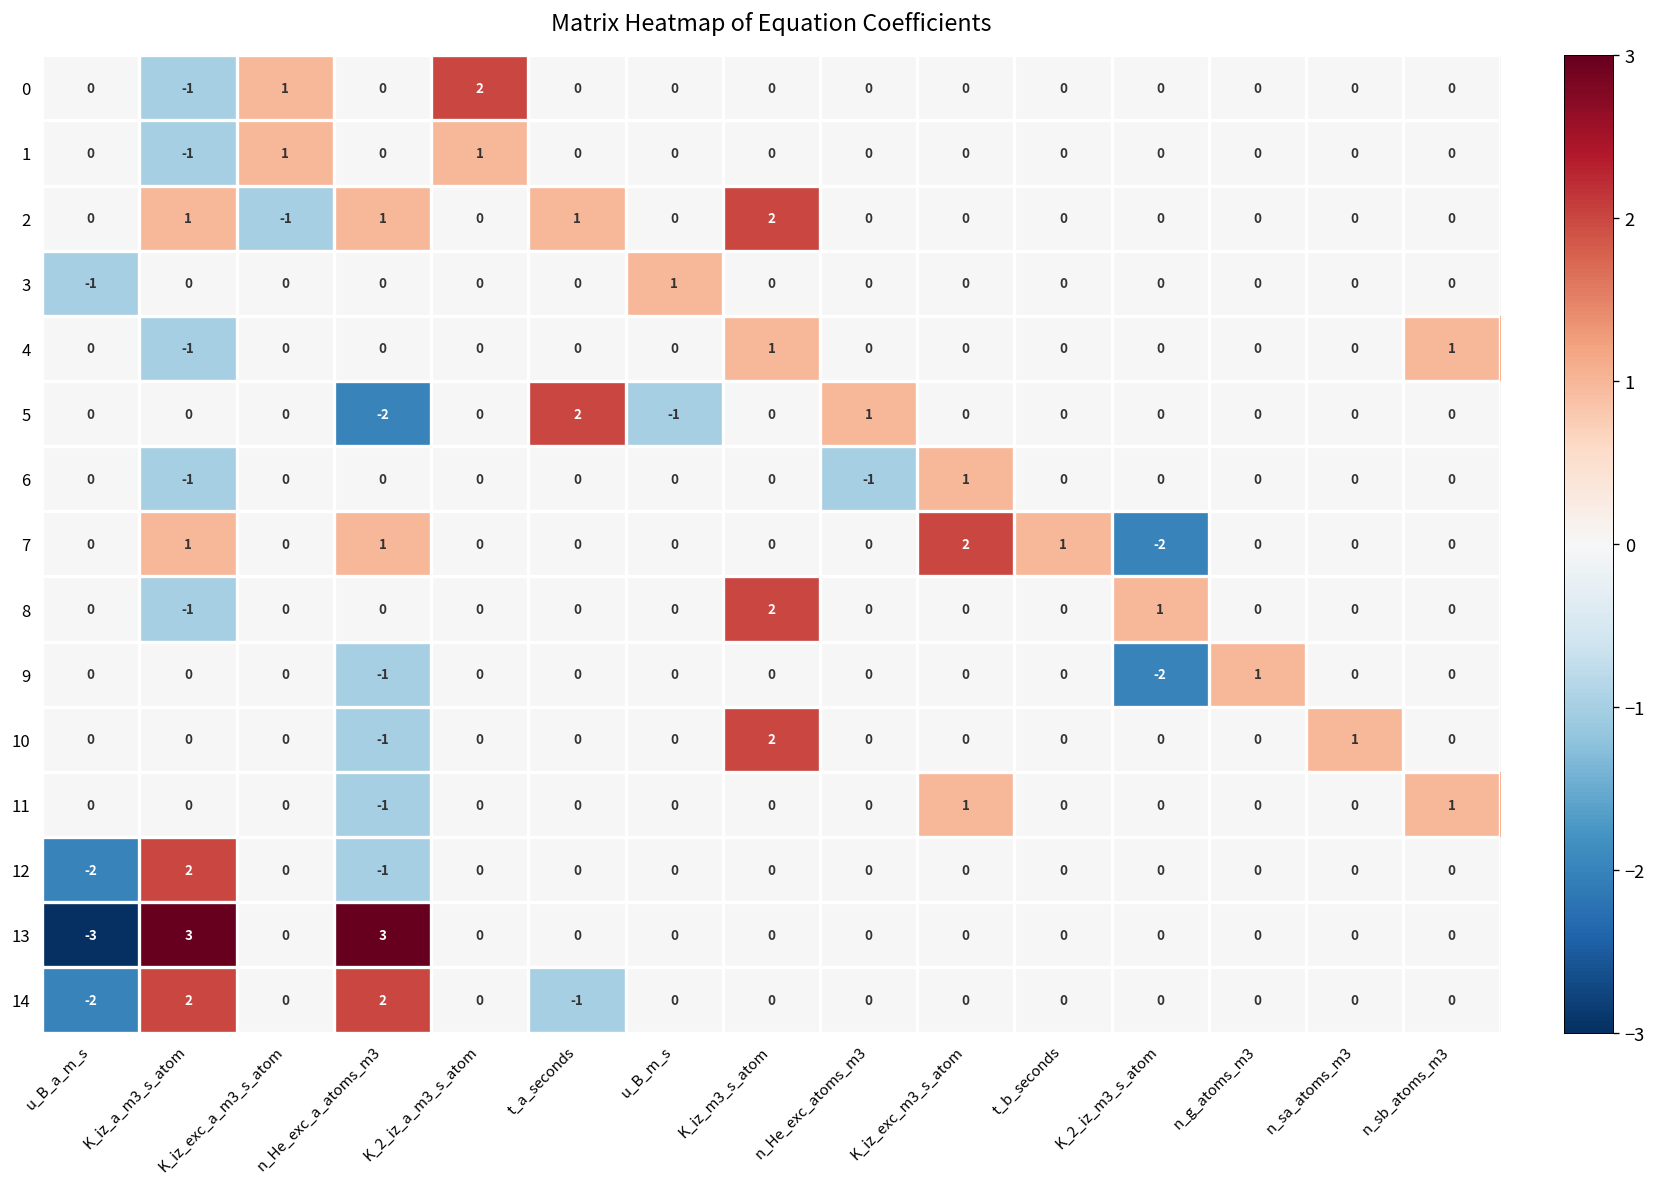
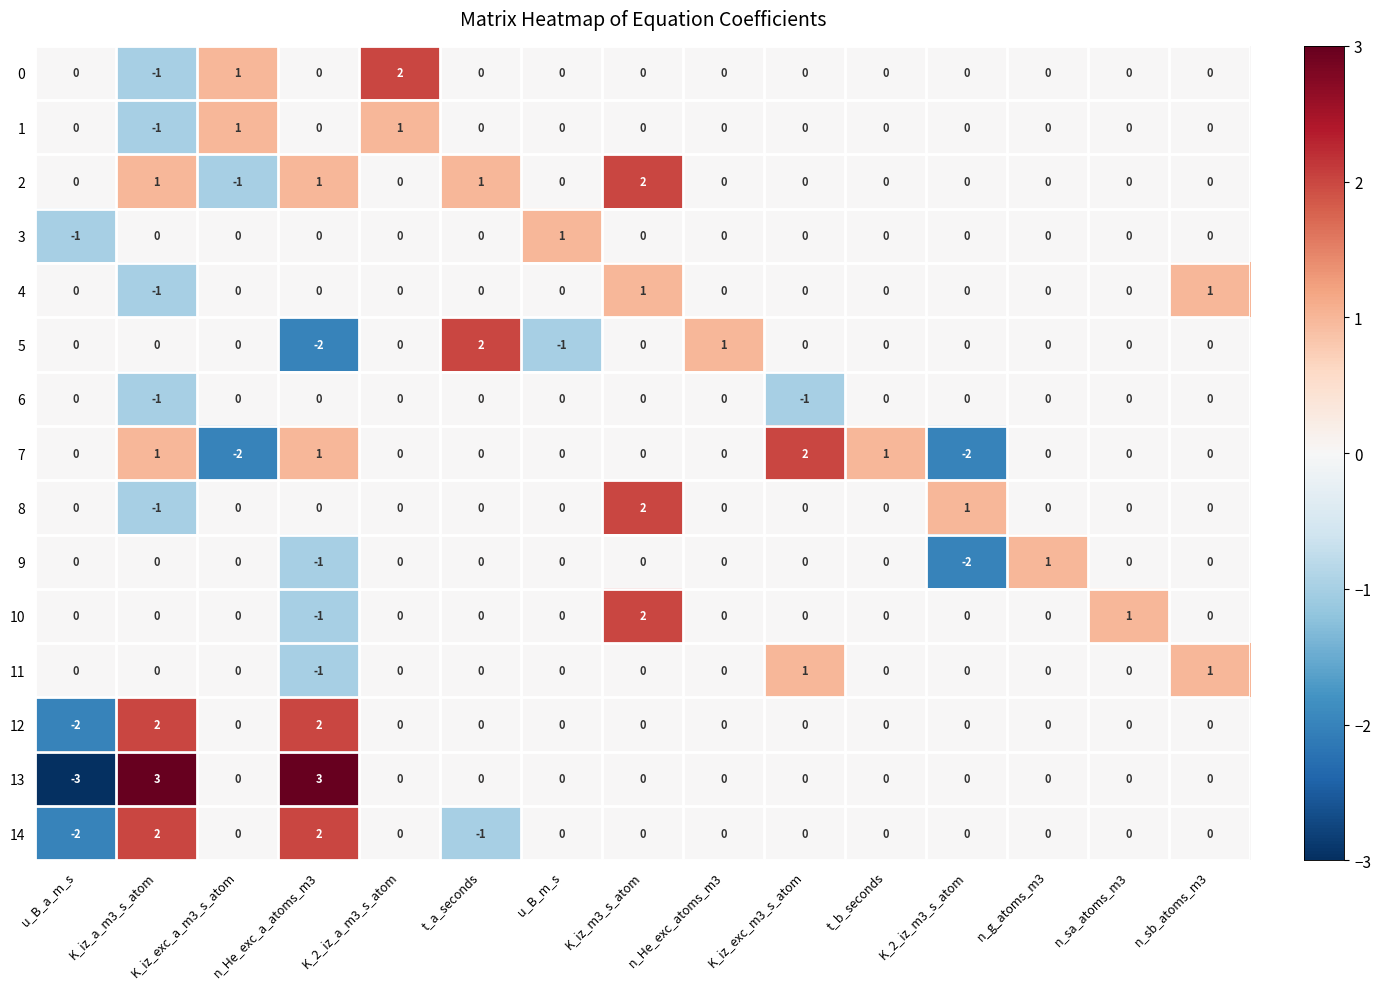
  {
    "6": {
      "u_B_a_m_s": 0,
      "K_iz_a_m3_s_atom": -1,
      "K_iz_exc_a_m3_s_atom": 0,
      "n_He_exc_a_atoms_m3": 0,
      "K_2_iz_a_m3_s_atom": 0,
      "t_a_seconds": 0,
      "u_B_m_s": 0,
      "K_iz_m3_s_atom": 0,
-     "n_He_exc_atoms_m3": -1,
-     "K_iz_exc_m3_s_atom": 1,
+     "n_He_exc_atoms_m3": 0,
+     "K_iz_exc_m3_s_atom": -1,
      "t_b_seconds": 0,
      "K_2_iz_m3_s_atom": 0,
      "n_g_atoms_m3": 0,
      "n_sa_atoms_m3": 0,
      "n_sb_atoms_m3": 0
    },
    "7": {
      "u_B_a_m_s": 0,
      "K_iz_a_m3_s_atom": 1,
-     "K_iz_exc_a_m3_s_atom": 0,
+     "K_iz_exc_a_m3_s_atom": -2,
      "n_He_exc_a_atoms_m3": 1,
      "K_2_iz_a_m3_s_atom": 0,
      "t_a_seconds": 0,
      "u_B_m_s": 0,
      "K_iz_m3_s_atom": 0,
      "n_He_exc_atoms_m3": 0,
      "K_iz_exc_m3_s_atom": 2,
      "t_b_seconds": 1,
      "K_2_iz_m3_s_atom": -2,
      "n_g_atoms_m3": 0,
      "n_sa_atoms_m3": 0,
      "n_sb_atoms_m3": 0
    },
    "12": {
      "u_B_a_m_s": -2,
      "K_iz_a_m3_s_atom": 2,
      "K_iz_exc_a_m3_s_atom": 0,
-     "n_He_exc_a_atoms_m3": -1,
+     "n_He_exc_a_atoms_m3": 2,
      "K_2_iz_a_m3_s_atom": 0,
      "t_a_seconds": 0,
      "u_B_m_s": 0,
      "K_iz_m3_s_atom": 0,
      "n_He_exc_atoms_m3": 0,
      "K_iz_exc_m3_s_atom": 0,
      "t_b_seconds": 0,
      "K_2_iz_m3_s_atom": 0,
      "n_g_atoms_m3": 0,
      "n_sa_atoms_m3": 0,
      "n_sb_atoms_m3": 0
    }
  }
